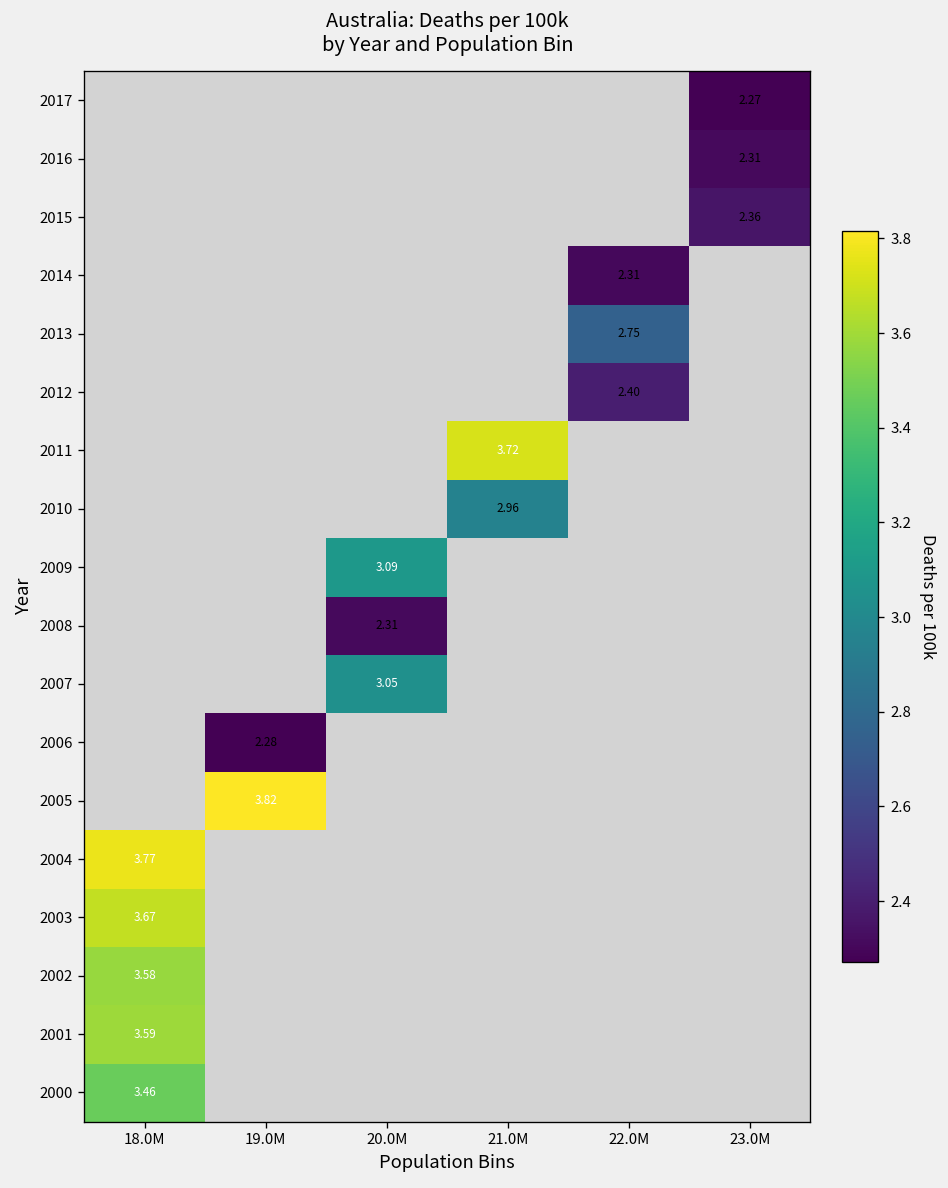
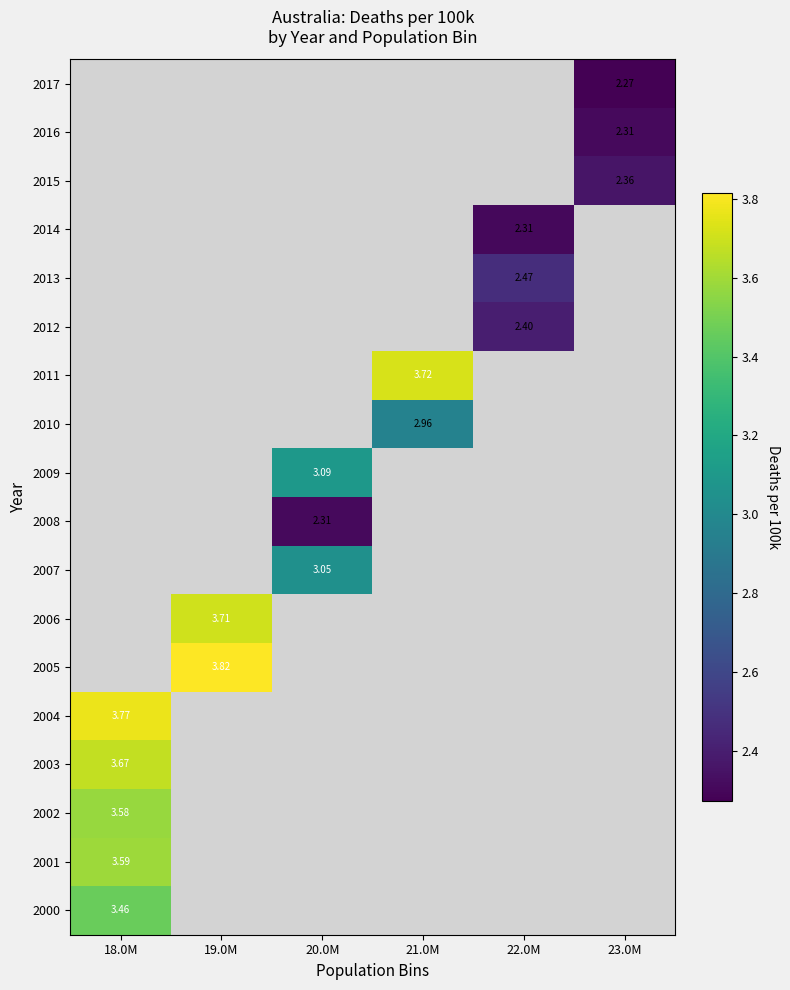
  {
    "2017": {
      "23.0M": 2.27
    },
    "2016": {
      "23.0M": 2.31
    },
    "2015": {
      "23.0M": 2.36
    },
    "2014": {
      "22.0M": 2.31
    },
    "2013": {
-     "22.0M": 2.75
+     "22.0M": 2.47
    },
    "2012": {
      "22.0M": 2.40
    },
    "2011": {
      "21.0M": 3.72
    },
    "2010": {
      "21.0M": 2.96
    },
    "2009": {
      "20.0M": 3.09
    },
    "2008": {
      "20.0M": 2.31
    },
    "2007": {
      "20.0M": 3.05
    },
    "2006": {
-     "19.0M": 2.28
+     "19.0M": 3.71
    },
    "2005": {
      "19.0M": 3.82
    },
    "2004": {
      "18.0M": 3.77
    },
    "2003": {
      "18.0M": 3.67
    },
    "2002": {
      "18.0M": 3.58
    },
    "2001": {
      "18.0M": 3.59
    },
    "2000": {
      "18.0M": 3.46
    }
  }
